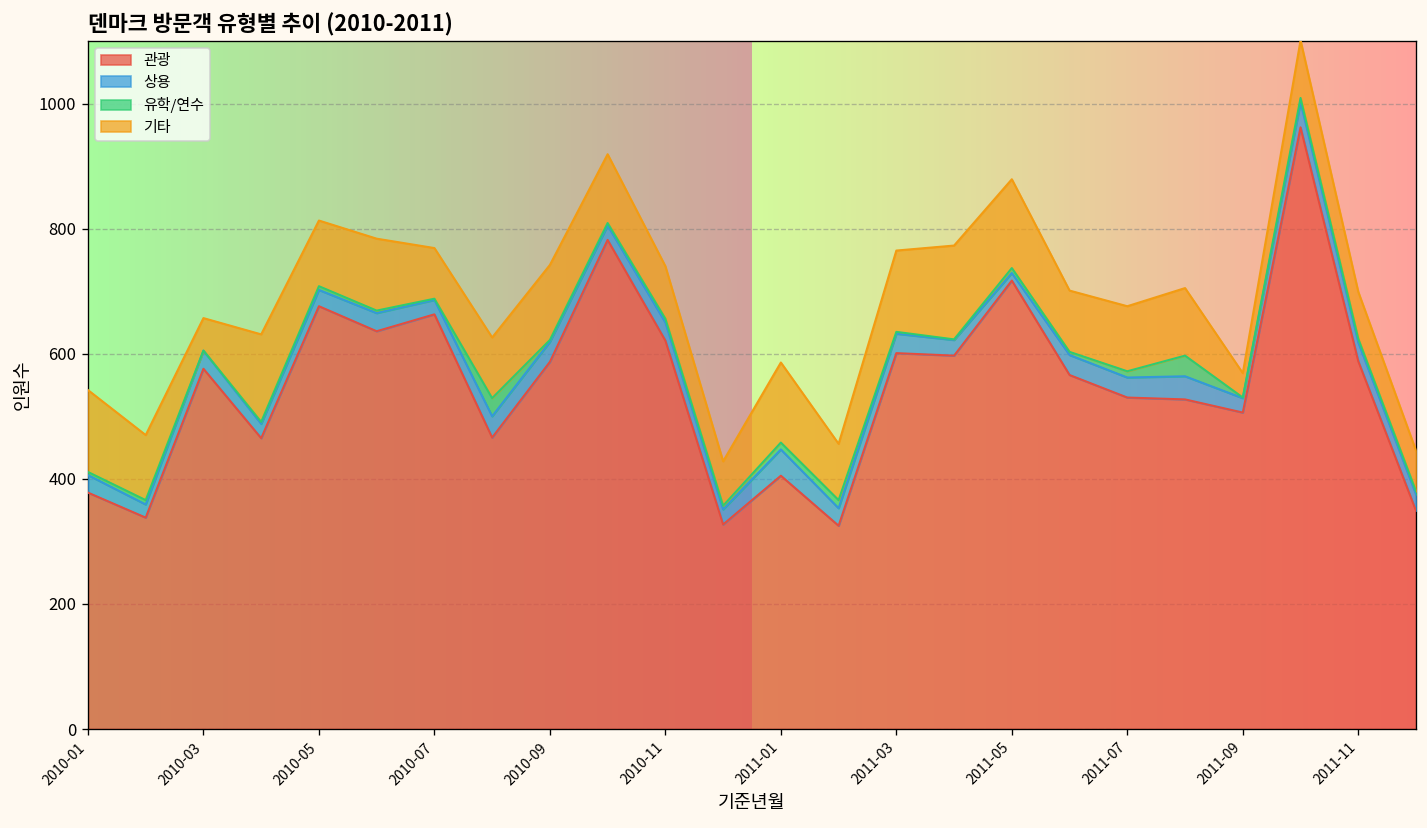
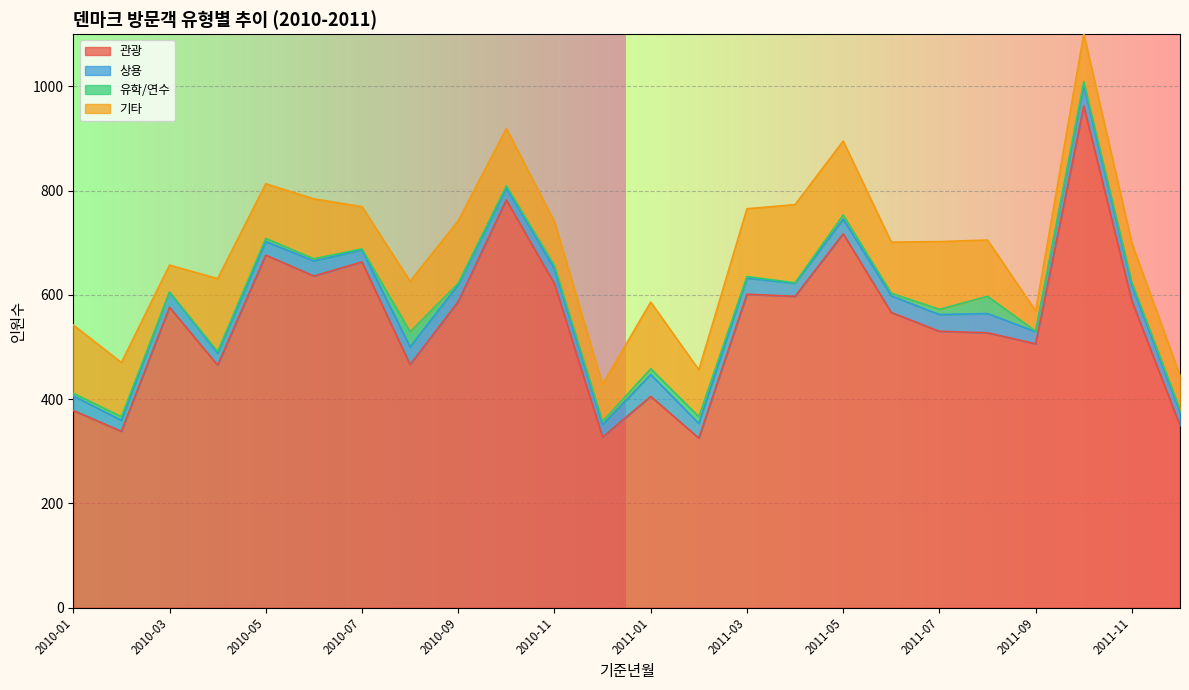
  {
    "관광": {
      "2010-01": 380,
      "2010-03": 580,
      "2010-05": 680,
      "2010-07": 660,
      "2010-09": 590,
      "2010-11": 620,
      "2011-01": 410,
      "2011-03": 600,
      "2011-05": 720,
      "2011-07": 530,
      "2011-09": 510,
      "2011-11": 590
    },
    "상용": {
      "2010-01": 30,
      "2010-05": 30,
      "2010-11": 30,
      "2011-01": 40,
-     "2011-05": 10,
+     "2011-05": 30,
      "2011-07": 30,
      "2011-11": 30
    },
    "유학/연수": {
      "2010-01": 10,
      "2010-05": 10,
      "2010-11": 10,
      "2011-01": 10,
      "2011-05": 10,
      "2011-07": 10,
      "2011-11": 10
    },
    "기타": {
      "2010-01": 130,
      "2010-03": 50,
      "2010-05": 110,
      "2010-07": 80,
      "2010-09": 120,
      "2010-11": 80,
      "2011-01": 130,
      "2011-03": 130,
      "2011-05": 140,
-     "2011-07": 100,
+     "2011-07": 130,
      "2011-09": 40,
      "2011-11": 80
    }
  }
